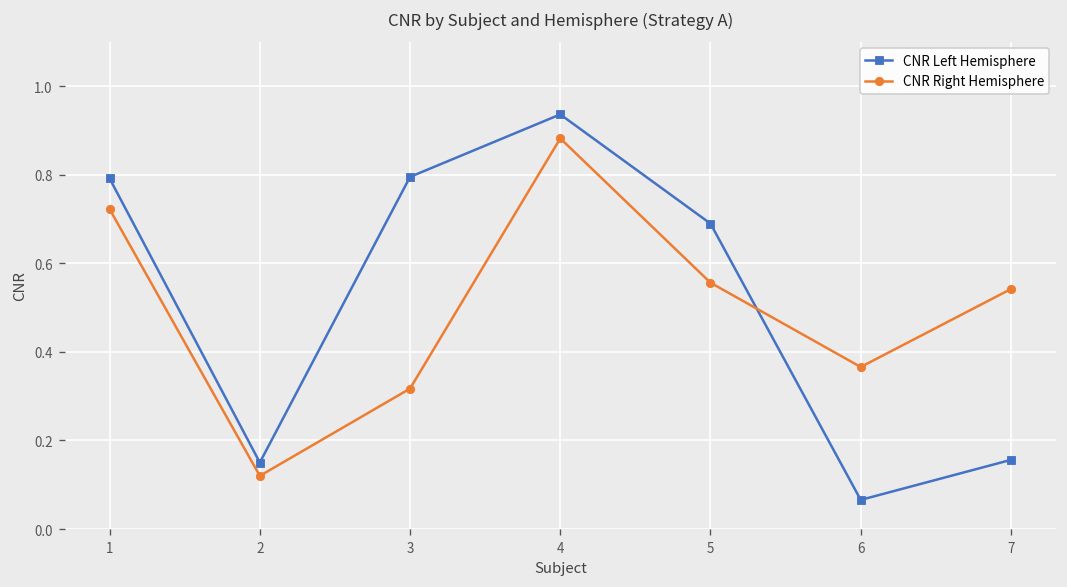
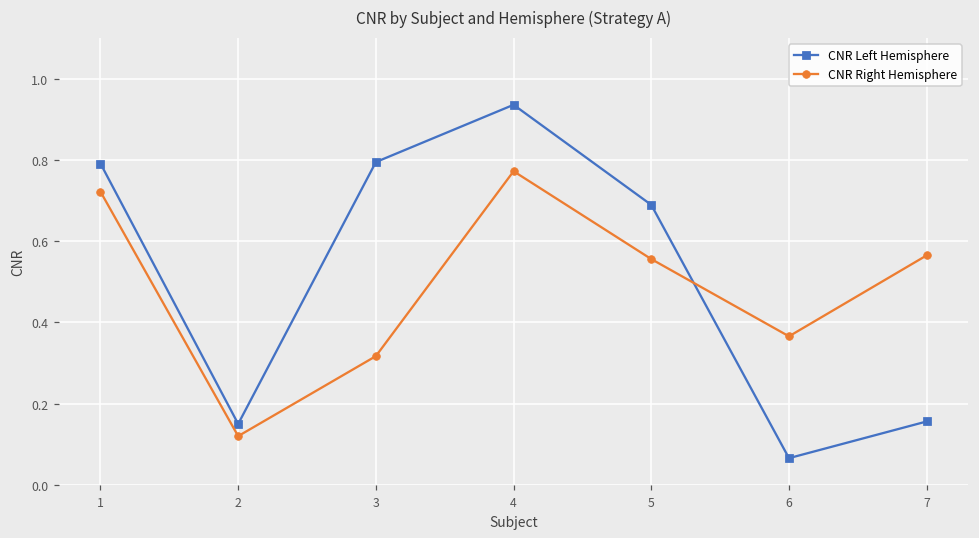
  {
    "CNR Left Hemisphere": {
      "1": 0.79,
      "2": 0.15,
      "3": 0.79,
      "4": 0.94,
      "5": 0.69,
      "6": 0.07,
      "7": 0.16
    },
    "CNR Right Hemisphere": {
      "1": 0.72,
      "2": 0.12,
      "3": 0.32,
-     "4": 0.88,
+     "4": 0.77,
      "5": 0.56,
      "6": 0.37,
-     "7": 0.54
+     "7": 0.57
    }
  }
